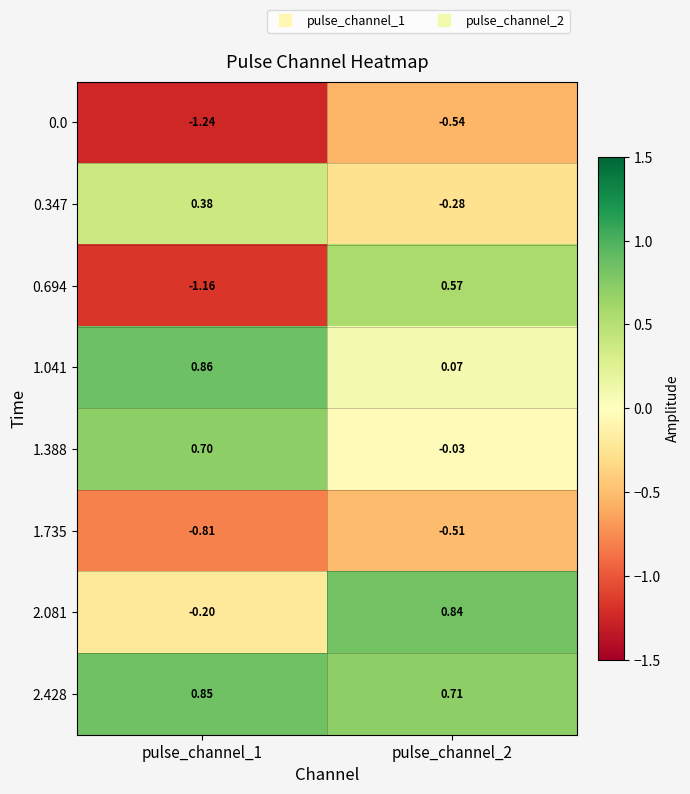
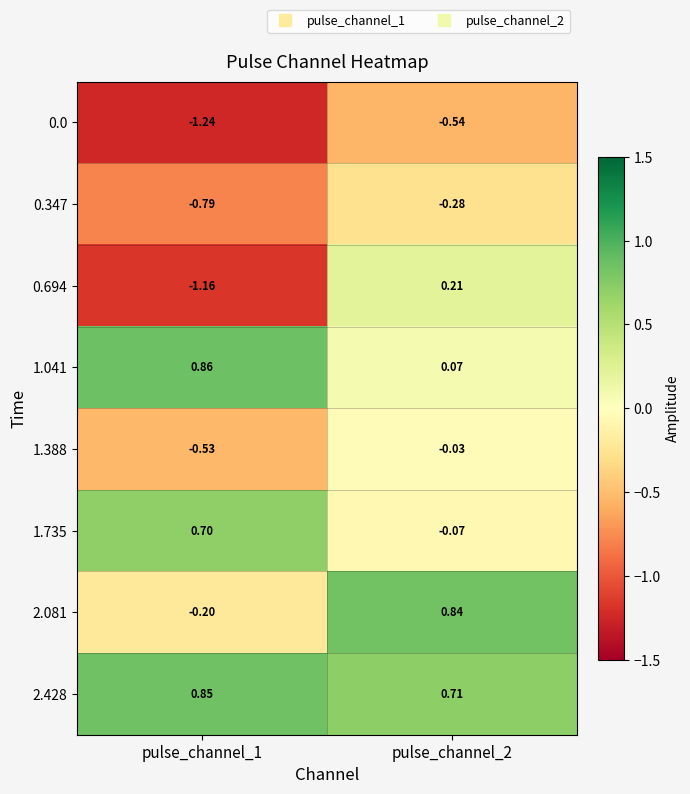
  {
    "0.0": {
      "pulse_channel_1": -1.24,
      "pulse_channel_2": -0.54
    },
    "0.347": {
-     "pulse_channel_1": 0.38,
+     "pulse_channel_1": -0.79,
      "pulse_channel_2": -0.28
    },
    "0.694": {
      "pulse_channel_1": -1.16,
-     "pulse_channel_2": 0.57
+     "pulse_channel_2": 0.21
    },
    "1.041": {
      "pulse_channel_1": 0.86,
      "pulse_channel_2": 0.07
    },
    "1.388": {
-     "pulse_channel_1": 0.70,
+     "pulse_channel_1": -0.53,
      "pulse_channel_2": -0.03
    },
    "1.735": {
-     "pulse_channel_1": -0.81,
-     "pulse_channel_2": -0.51
+     "pulse_channel_1": 0.70,
+     "pulse_channel_2": -0.07
    },
    "2.081": {
      "pulse_channel_1": -0.20,
      "pulse_channel_2": 0.84
    },
    "2.428": {
      "pulse_channel_1": 0.85,
      "pulse_channel_2": 0.71
    }
  }
